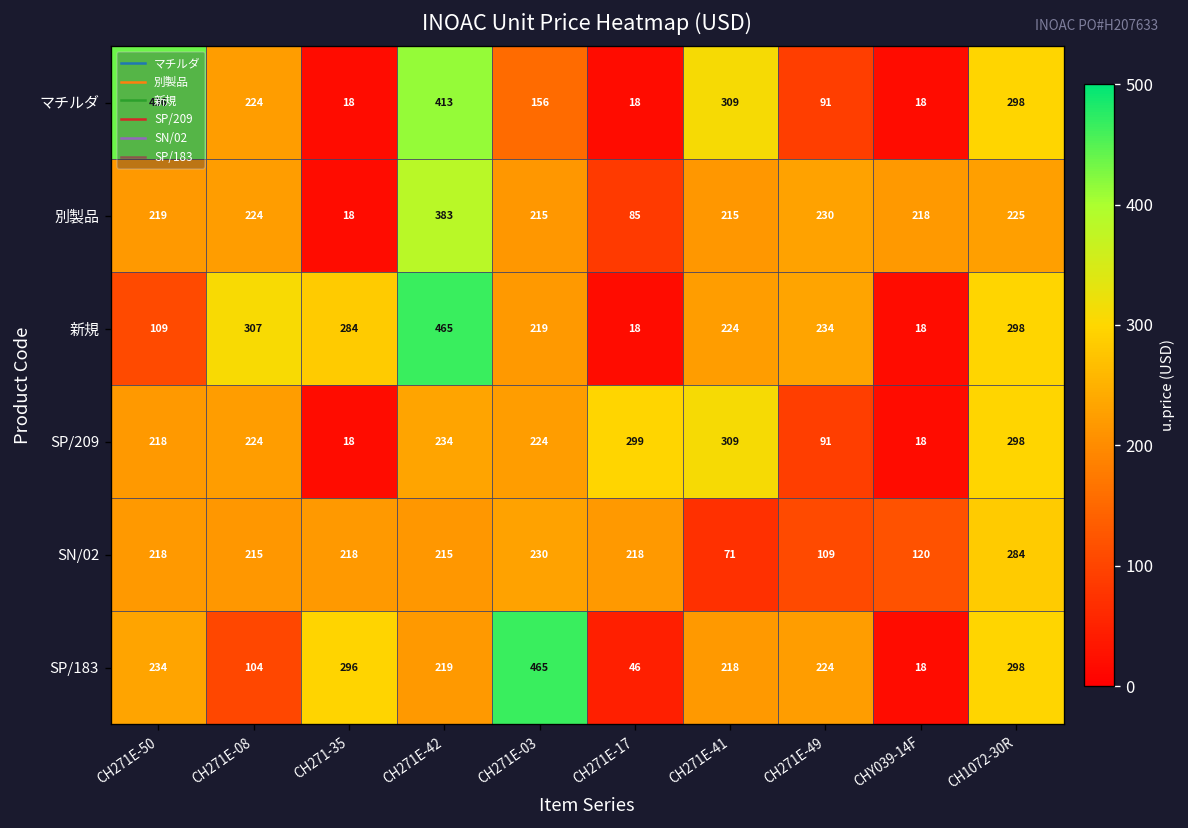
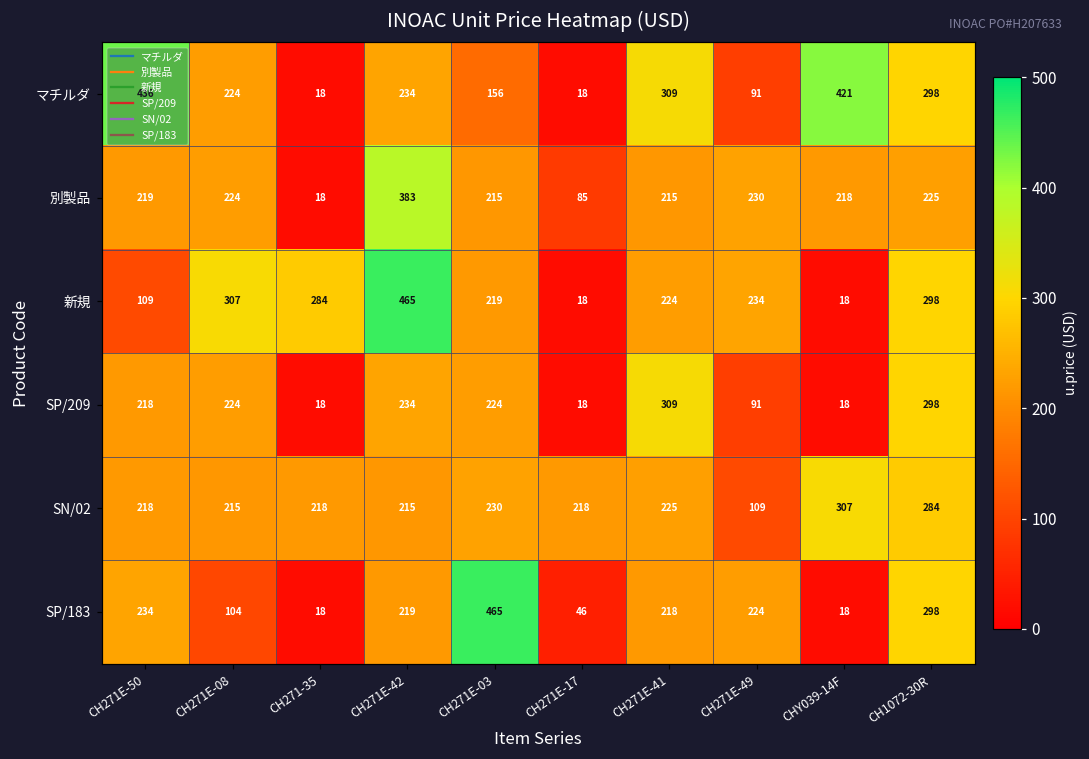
  {
    "マチルダ": {
      "CH271E-08": 224,
      "CH271-35": 18,
-     "CH271E-42": 413,
+     "CH271E-42": 234,
      "CH271E-03": 156,
      "CH271E-17": 18,
      "CH271E-41": 309,
      "CH271E-49": 91,
-     "CHY039-14F": 18,
+     "CHY039-14F": 421,
      "CH1072-30R": 298
    },
    "別製品": {
      "CH271E-50": 219,
      "CH271E-08": 224,
      "CH271-35": 18,
      "CH271E-42": 383,
      "CH271E-03": 215,
      "CH271E-17": 85,
      "CH271E-41": 215,
      "CH271E-49": 230,
      "CHY039-14F": 218,
      "CH1072-30R": 225
    },
    "新規": {
      "CH271E-50": 109,
      "CH271E-08": 307,
      "CH271-35": 284,
      "CH271E-42": 465,
      "CH271E-03": 219,
      "CH271E-17": 18,
      "CH271E-41": 224,
      "CH271E-49": 234,
      "CHY039-14F": 18,
      "CH1072-30R": 298
    },
    "SP/209": {
      "CH271E-50": 218,
      "CH271E-08": 224,
      "CH271-35": 18,
      "CH271E-42": 234,
      "CH271E-03": 224,
-     "CH271E-17": 299,
+     "CH271E-17": 18,
      "CH271E-41": 309,
      "CH271E-49": 91,
      "CHY039-14F": 18,
      "CH1072-30R": 298
    },
    "SN/02": {
      "CH271E-50": 218,
      "CH271E-08": 215,
      "CH271-35": 218,
      "CH271E-42": 215,
      "CH271E-03": 230,
      "CH271E-17": 218,
-     "CH271E-41": 71,
+     "CH271E-41": 225,
      "CH271E-49": 109,
-     "CHY039-14F": 120,
+     "CHY039-14F": 307,
      "CH1072-30R": 284
    },
    "SP/183": {
      "CH271E-50": 234,
      "CH271E-08": 104,
-     "CH271-35": 296,
+     "CH271-35": 18,
      "CH271E-42": 219,
      "CH271E-03": 465,
      "CH271E-17": 46,
      "CH271E-41": 218,
      "CH271E-49": 224,
      "CHY039-14F": 18,
      "CH1072-30R": 298
    }
  }
